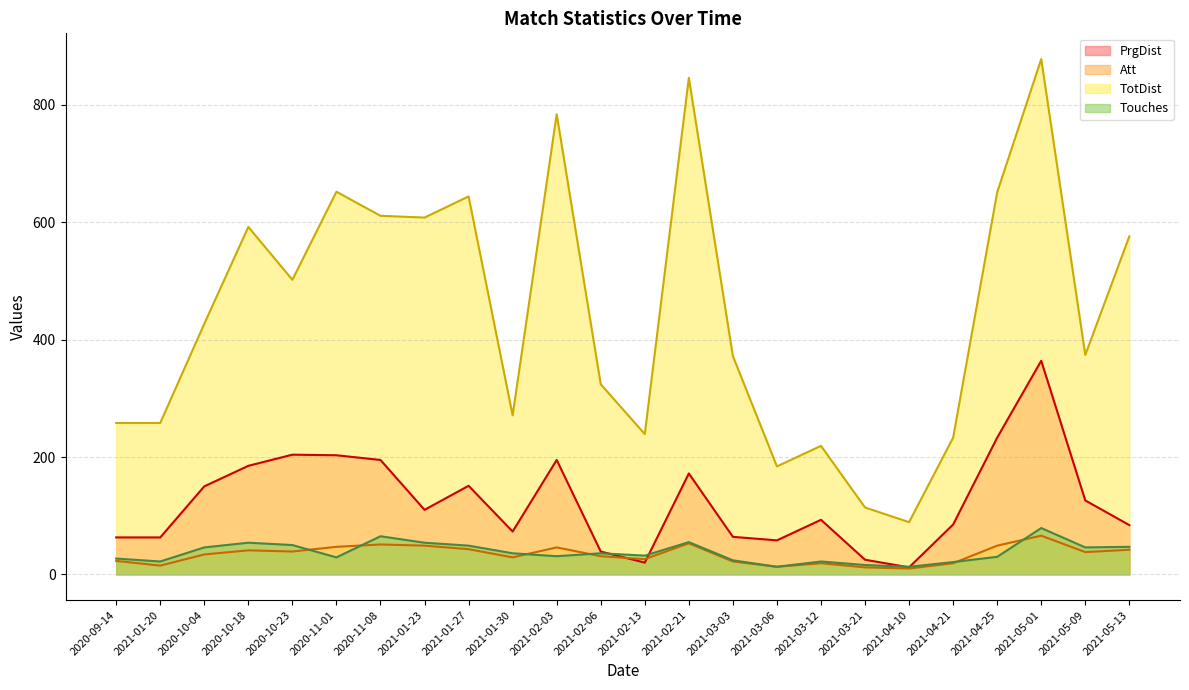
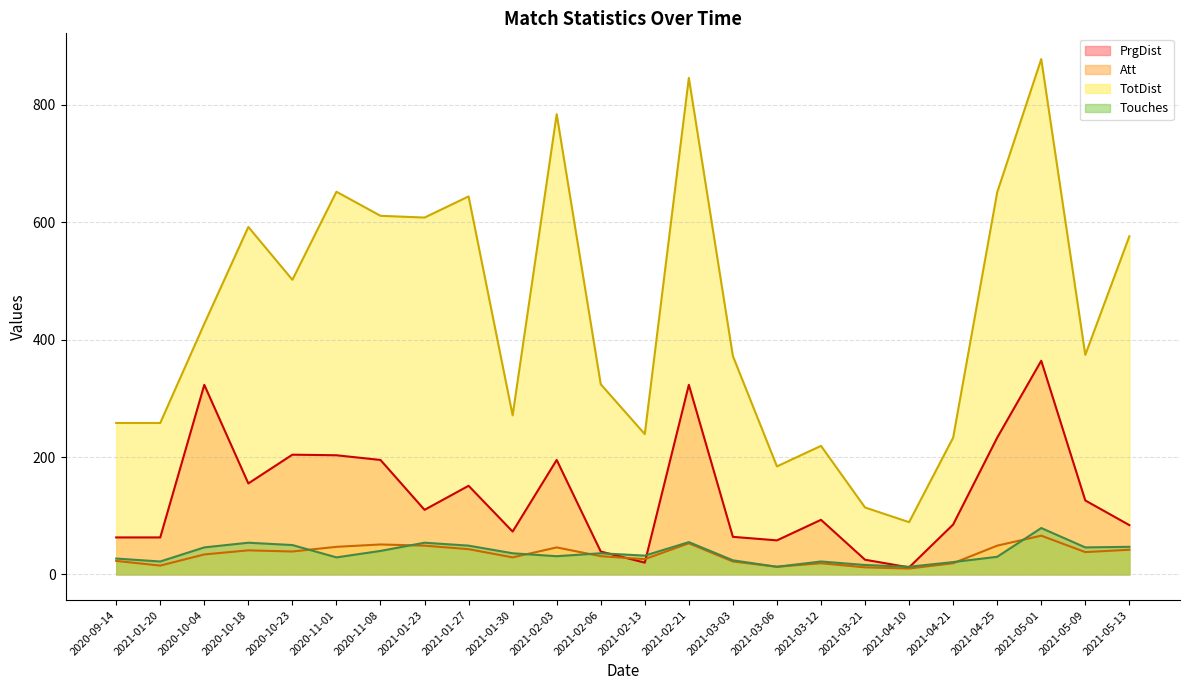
  {
    "PrgDist": {
      "2020-09-14": 60,
      "2021-01-20": 60,
-     "2020-10-04": 150,
-     "2020-10-18": 190,
+     "2020-10-04": 320,
+     "2020-10-18": 160,
      "2020-10-23": 200,
      "2020-11-01": 200,
      "2020-11-08": 200,
      "2021-01-23": 110,
      "2021-01-27": 150,
      "2021-01-30": 70,
      "2021-02-03": 200,
      "2021-02-13": 20,
-     "2021-02-21": 170,
+     "2021-02-21": 320,
      "2021-03-03": 60,
      "2021-03-06": 60,
      "2021-03-12": 90,
      "2021-03-21": 30,
      "2021-04-21": 90,
      "2021-04-25": 230,
      "2021-05-01": 360,
      "2021-05-09": 130,
      "2021-05-13": 80
    },
    "Touches": {
      "2021-01-20": 20,
      "2020-10-04": 50,
      "2020-10-18": 50,
      "2020-10-23": 50,
      "2020-11-01": 30,
-     "2020-11-08": 70,
+     "2020-11-08": 40,
      "2021-01-23": 50,
      "2021-01-27": 50,
      "2021-01-30": 40,
      "2021-02-03": 30,
      "2021-02-13": 30,
      "2021-04-25": 30,
      "2021-05-01": 80,
      "2021-05-09": 50,
      "2021-05-13": 50
    }
  }
